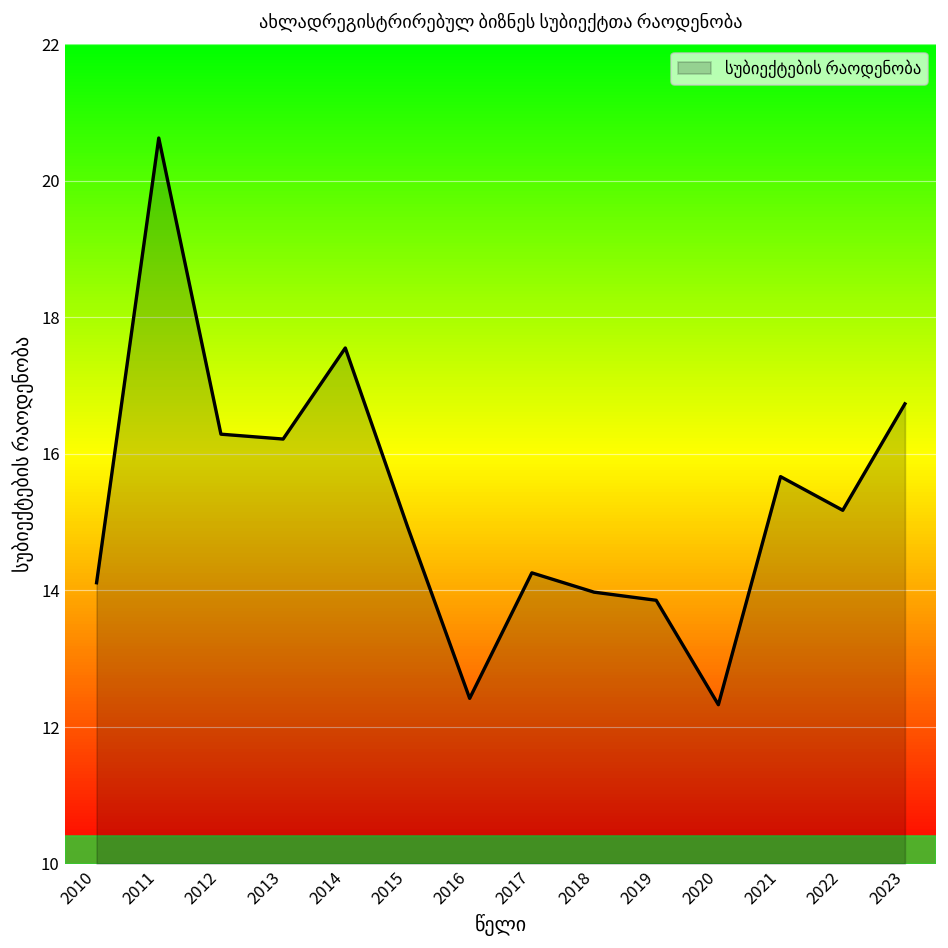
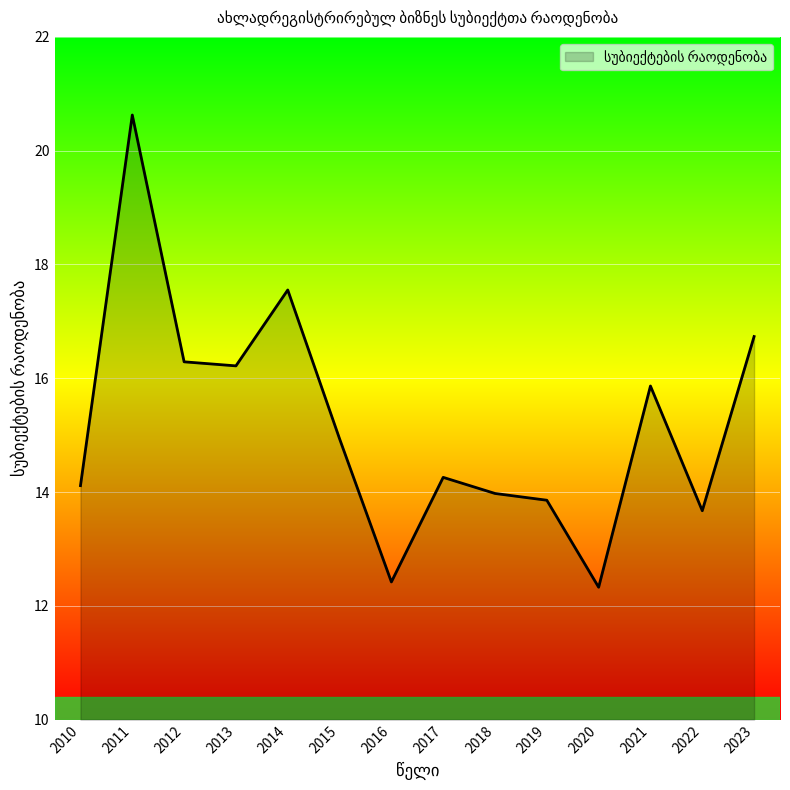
  {
    "2010": 14.1,
    "2011": 20.6,
    "2012": 16.3,
    "2013": 16.2,
    "2014": 17.6,
    "2015": 14.9,
    "2016": 12.4,
    "2017": 14.3,
    "2018": 14.0,
    "2019": 13.9,
    "2020": 12.3,
-   "2021": 15.7,
-   "2022": 15.2,
+   "2021": 15.9,
+   "2022": 13.7,
    "2023": 16.7
  }
